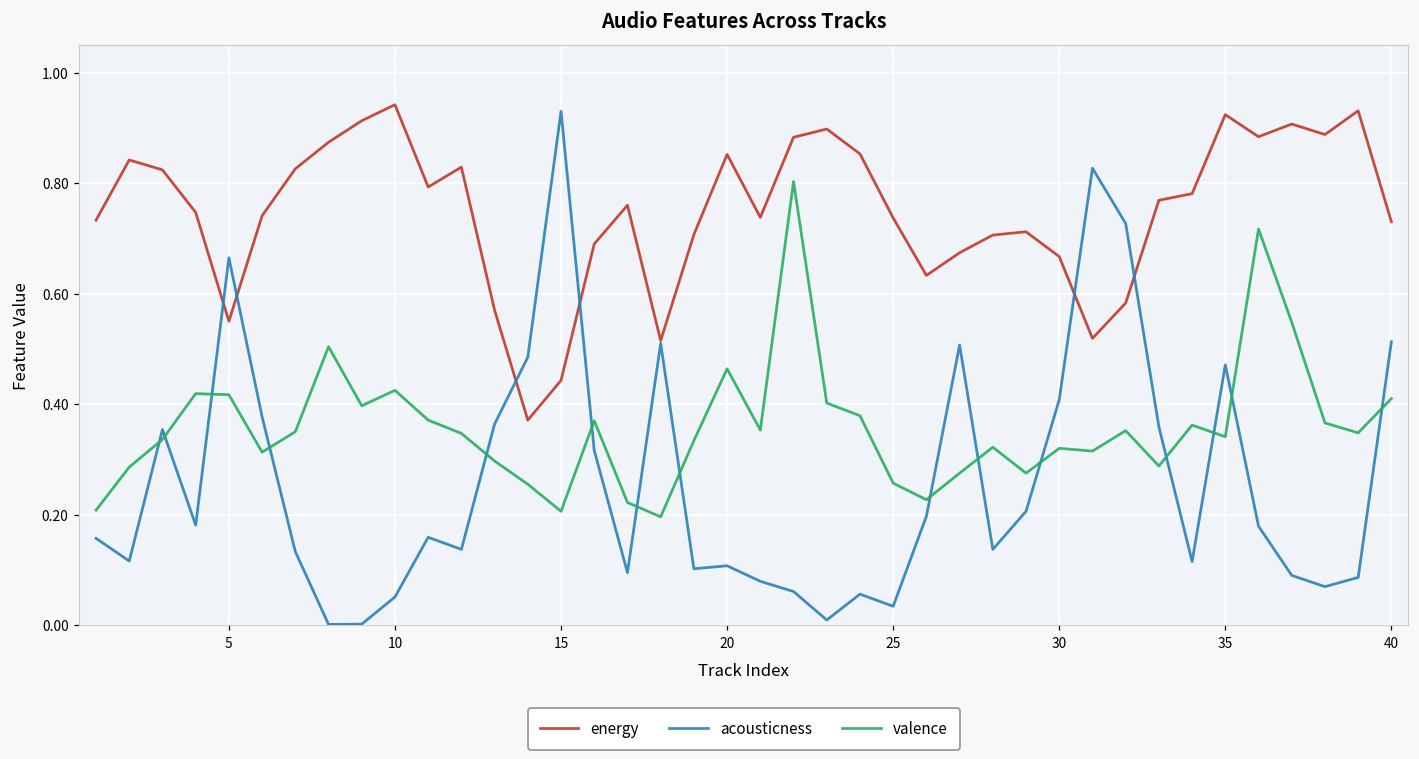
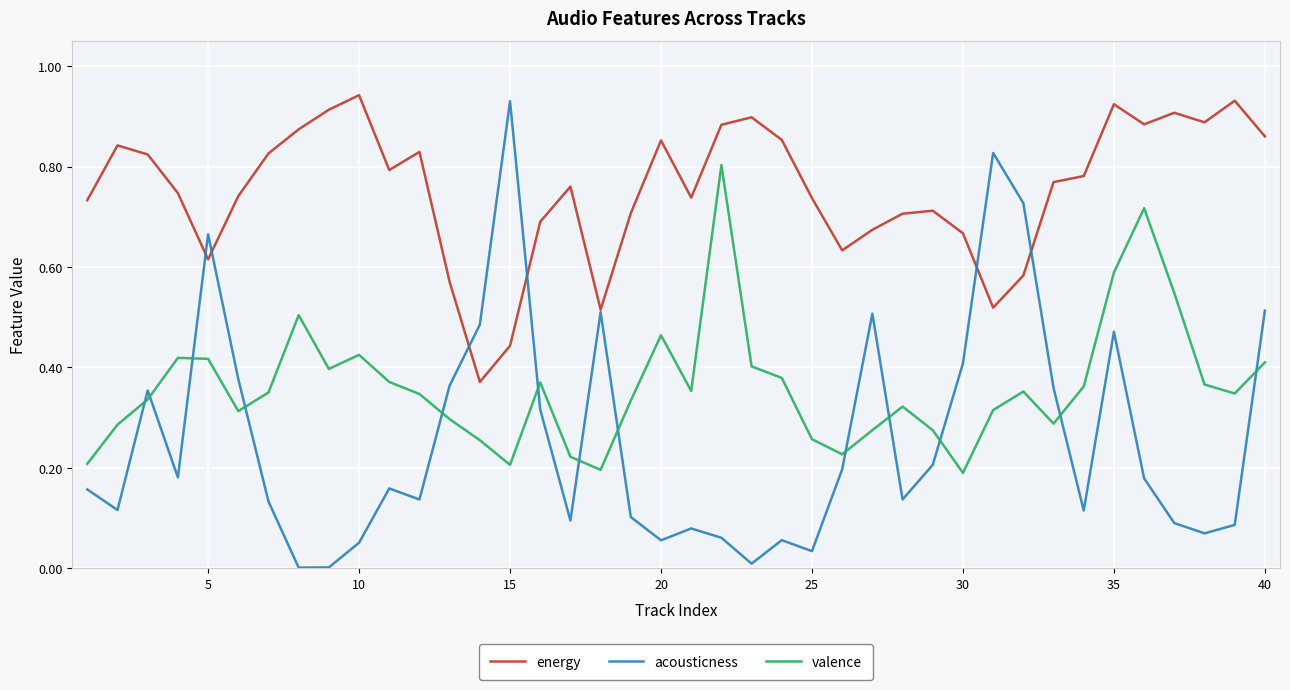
  {
    "energy": {
-     "5": 0.55,
+     "5": 0.62,
      "10": 0.94,
      "15": 0.44,
      "20": 0.85,
      "25": 0.74,
      "30": 0.67,
      "35": 0.92,
-     "40": 0.73
+     "40": 0.86
    },
    "acousticness": {
      "5": 0.67,
      "10": 0.05,
      "15": 0.93,
-     "20": 0.11,
+     "20": 0.06,
      "25": 0.03,
      "30": 0.41,
      "35": 0.47,
      "40": 0.51
    },
    "valence": {
      "5": 0.42,
      "10": 0.43,
      "15": 0.21,
      "20": 0.46,
      "25": 0.26,
-     "30": 0.32,
-     "35": 0.34,
+     "30": 0.19,
+     "35": 0.59,
      "40": 0.41
    }
  }
